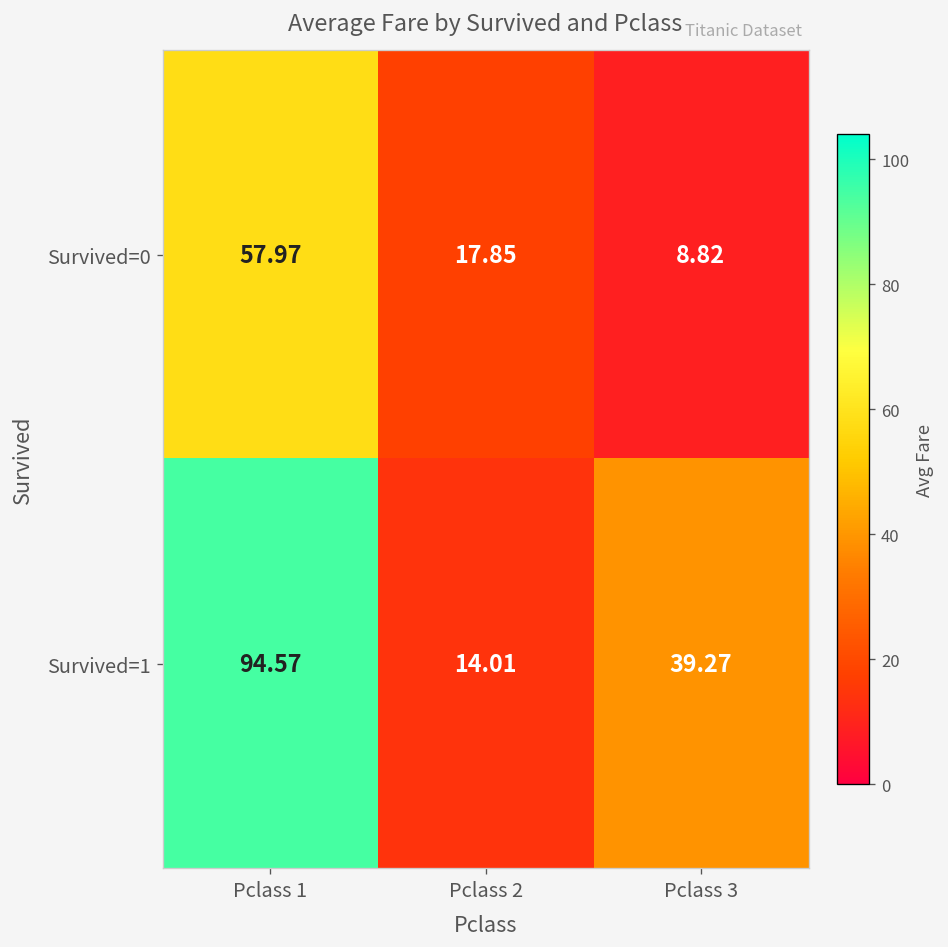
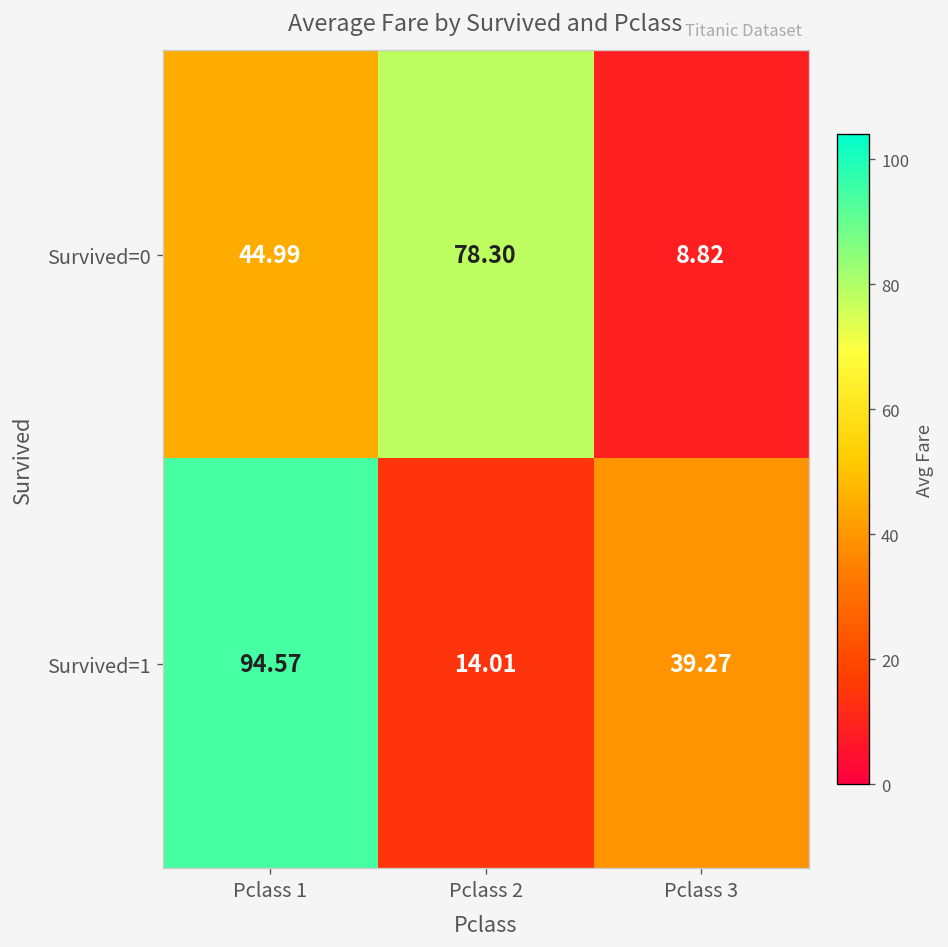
  {
    "Survived=0": {
-     "Pclass 1": 57.97,
-     "Pclass 2": 17.85,
+     "Pclass 1": 44.99,
+     "Pclass 2": 78.30,
      "Pclass 3": 8.82
    },
    "Survived=1": {
      "Pclass 1": 94.57,
      "Pclass 2": 14.01,
      "Pclass 3": 39.27
    }
  }
